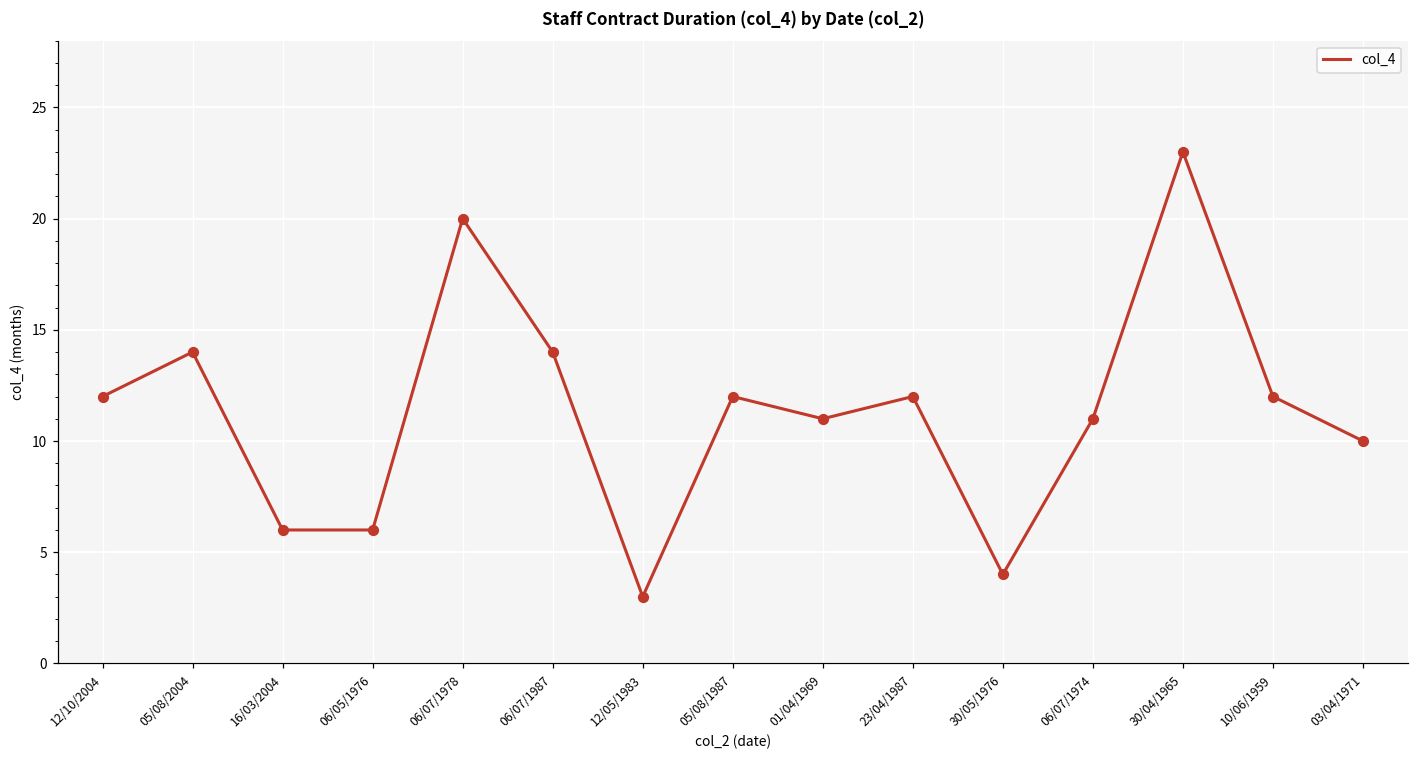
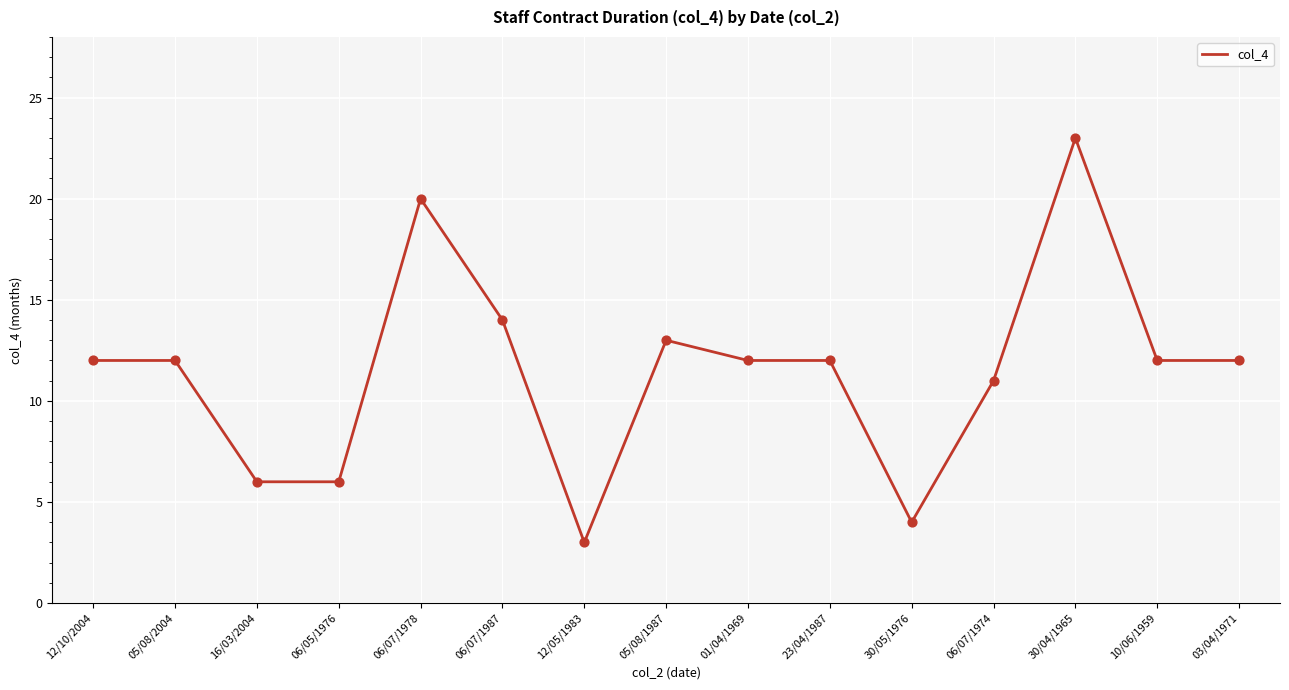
  {
    "12/10/2004": 12,
-   "05/08/2004": 14,
+   "05/08/2004": 12,
    "16/03/2004": 6,
    "06/05/1976": 6,
    "06/07/1978": 20,
    "06/07/1987": 14,
    "12/05/1983": 3,
-   "05/08/1987": 12,
-   "01/04/1969": 11,
+   "05/08/1987": 13,
+   "01/04/1969": 12,
    "23/04/1987": 12,
    "30/05/1976": 4,
    "06/07/1974": 11,
    "30/04/1965": 23,
    "10/06/1959": 12,
-   "03/04/1971": 10
+   "03/04/1971": 12
  }
